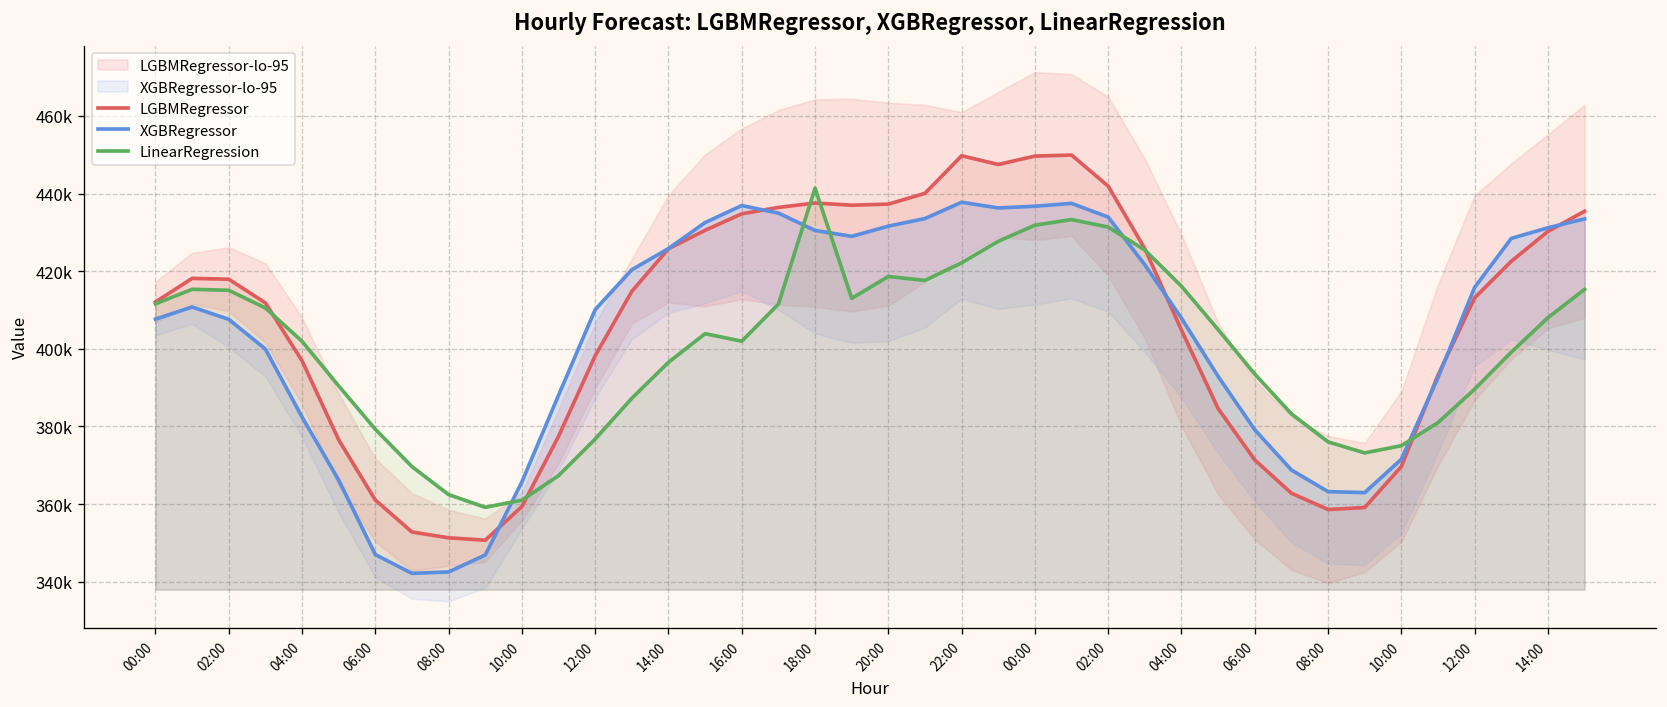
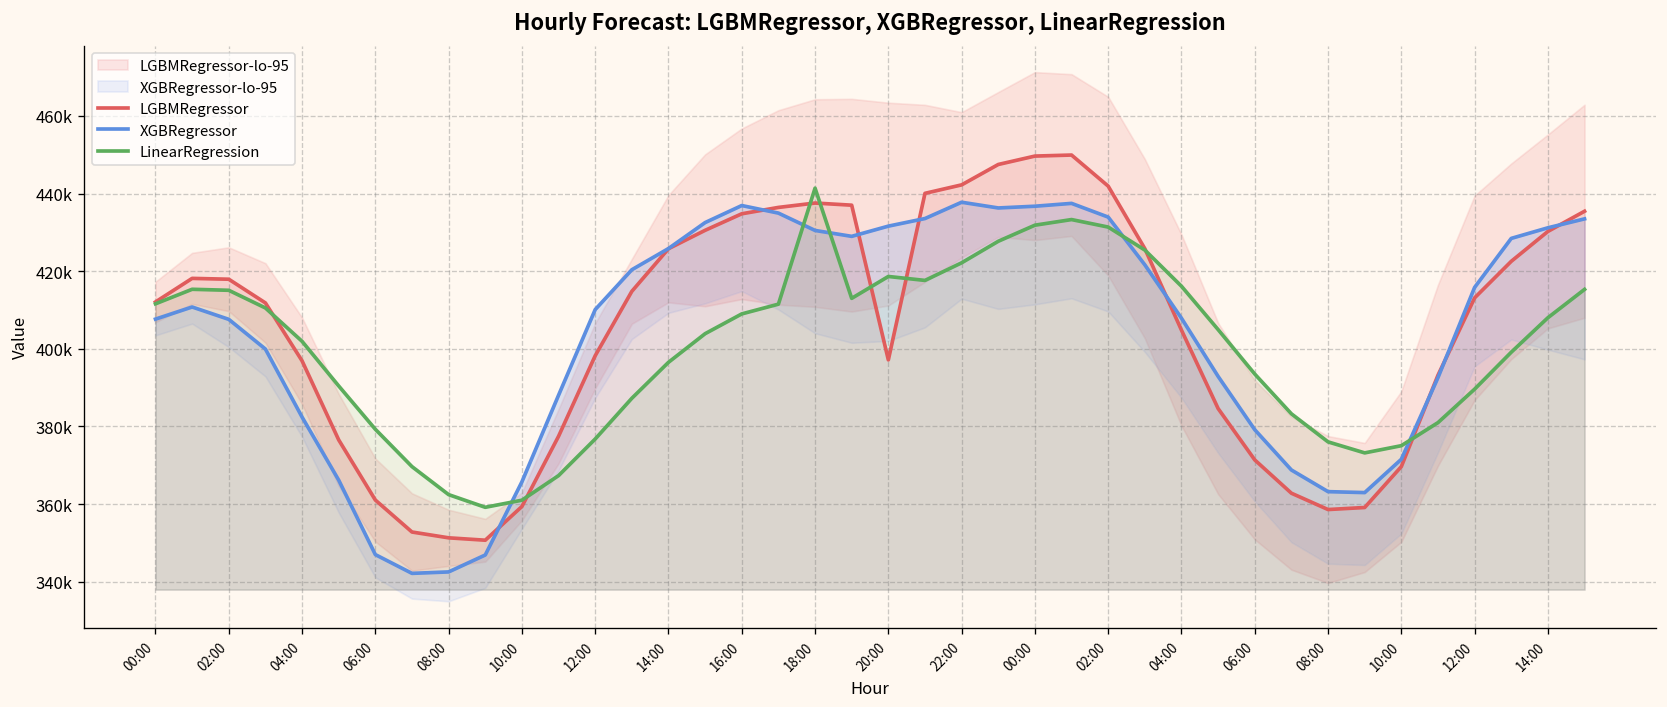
  {
    "LGBMRegressor": {
      "16:00": 435000,
      "18:00": 438000,
-     "20:00": 437000,
-     "22:00": 450000
+     "20:00": 397000,
+     "22:00": 442000
    },
    "LinearRegression": {
-     "16:00": 402000,
+     "16:00": 409000,
      "18:00": 441000,
      "20:00": 419000,
      "22:00": 422000
    }
  }
